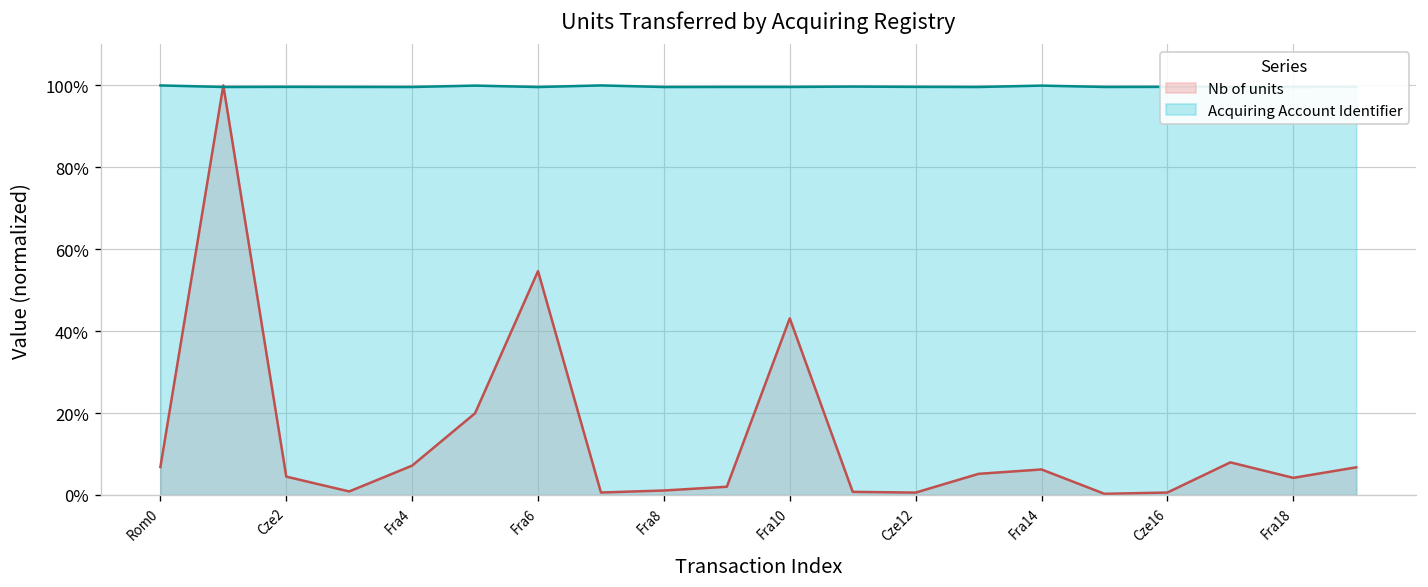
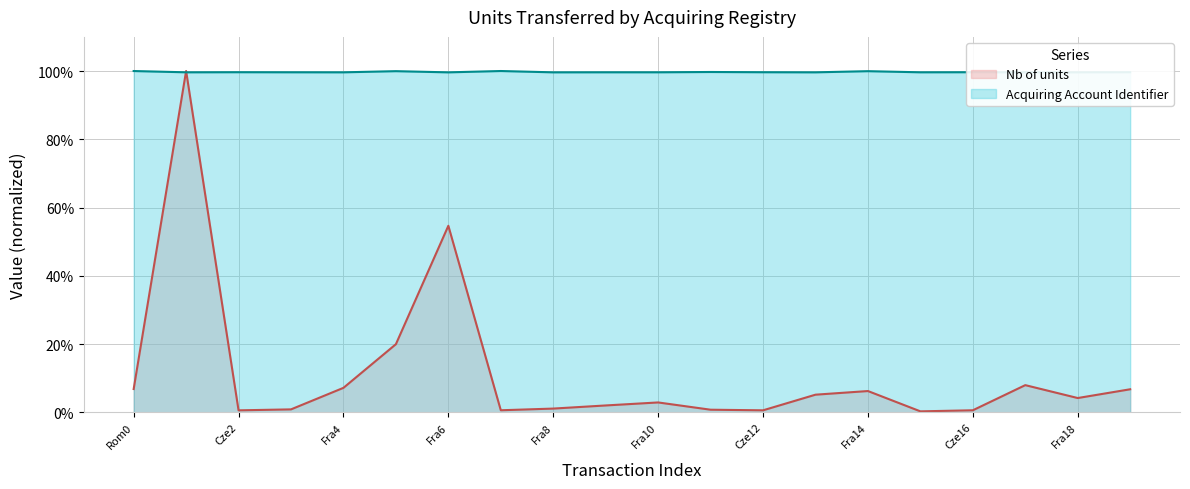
  {
    "Nb of units": {
      "Rom0": "7%",
-     "Cze2": "4%",
+     "Cze2": "1%",
      "Fra4": "7%",
      "Fra6": "55%",
      "Fra8": "1%",
-     "Fra10": "43%",
+     "Fra10": "3%",
      "Cze12": "1%",
      "Fra14": "6%",
      "Cze16": "1%",
      "Fra18": "4%"
    },
    "Acquiring Account Identifier": {
      "Rom0": "100%",
      "Cze2": "100%",
      "Fra4": "100%",
      "Fra6": "100%",
      "Fra8": "100%",
      "Fra10": "100%",
      "Cze12": "100%",
      "Fra14": "100%"
    }
  }
